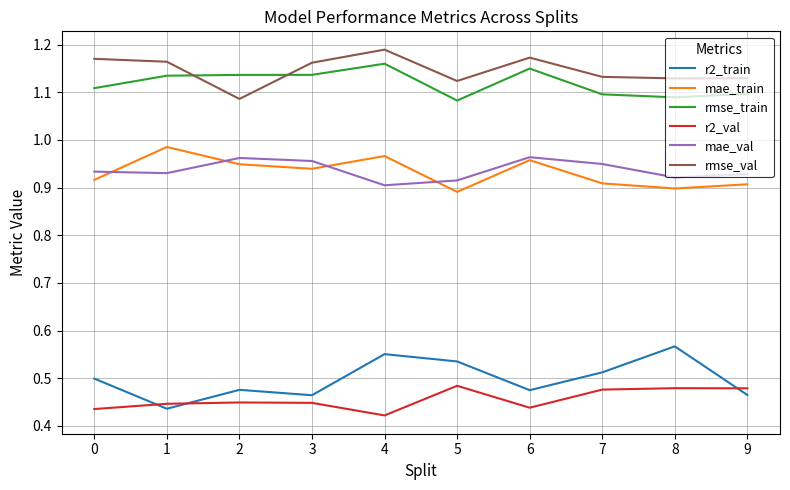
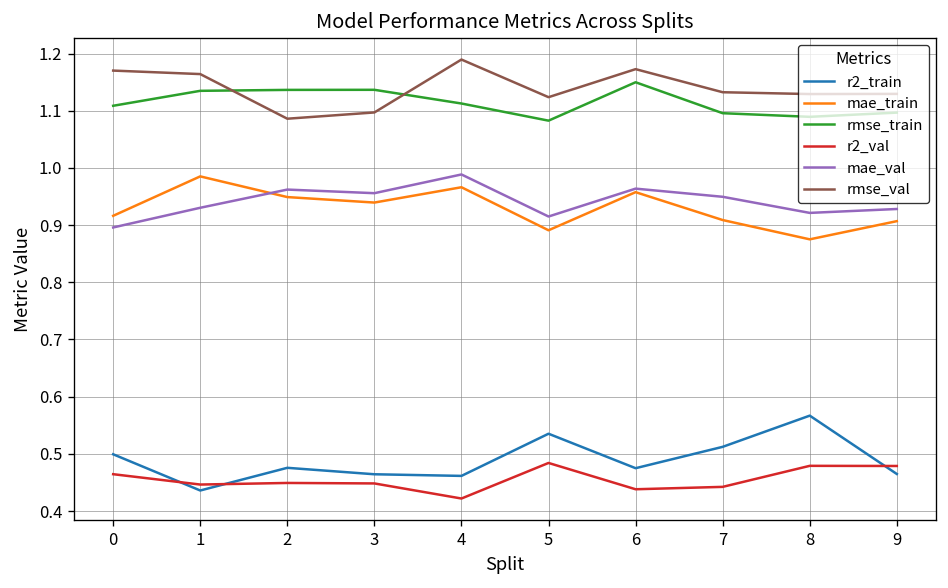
  {
    "r2_train": {
      "0": 0.50,
      "1": 0.44,
      "2": 0.48,
      "3": 0.46,
-     "4": 0.55,
+     "4": 0.46,
      "5": 0.54,
      "6": 0.47,
      "7": 0.51,
      "8": 0.57,
      "9": 0.46
    },
    "mae_train": {
      "0": 0.92,
      "1": 0.99,
      "2": 0.95,
      "3": 0.94,
      "4": 0.97,
      "5": 0.89,
      "6": 0.96,
      "7": 0.91,
-     "8": 0.90,
+     "8": 0.88,
      "9": 0.91
    },
    "rmse_train": {
      "0": 1.11,
      "1": 1.13,
      "2": 1.14,
      "3": 1.14,
-     "4": 1.16,
+     "4": 1.11,
      "5": 1.08,
      "6": 1.15,
      "7": 1.10
    },
    "r2_val": {
-     "0": 0.44,
+     "0": 0.46,
      "1": 0.45,
      "2": 0.45,
      "3": 0.45,
      "4": 0.42,
      "5": 0.48,
      "6": 0.44,
-     "7": 0.48,
+     "7": 0.44,
      "8": 0.48,
      "9": 0.48
    },
    "mae_val": {
-     "0": 0.93,
+     "0": 0.90,
      "1": 0.93,
      "2": 0.96,
      "3": 0.96,
-     "4": 0.90,
+     "4": 0.99,
      "5": 0.92,
      "6": 0.96,
      "7": 0.95,
      "8": 0.92
    },
    "rmse_val": {
      "0": 1.17,
      "1": 1.16,
      "2": 1.09,
-     "3": 1.16,
+     "3": 1.10,
      "4": 1.19,
      "5": 1.12,
      "6": 1.17,
      "7": 1.13
    }
  }
